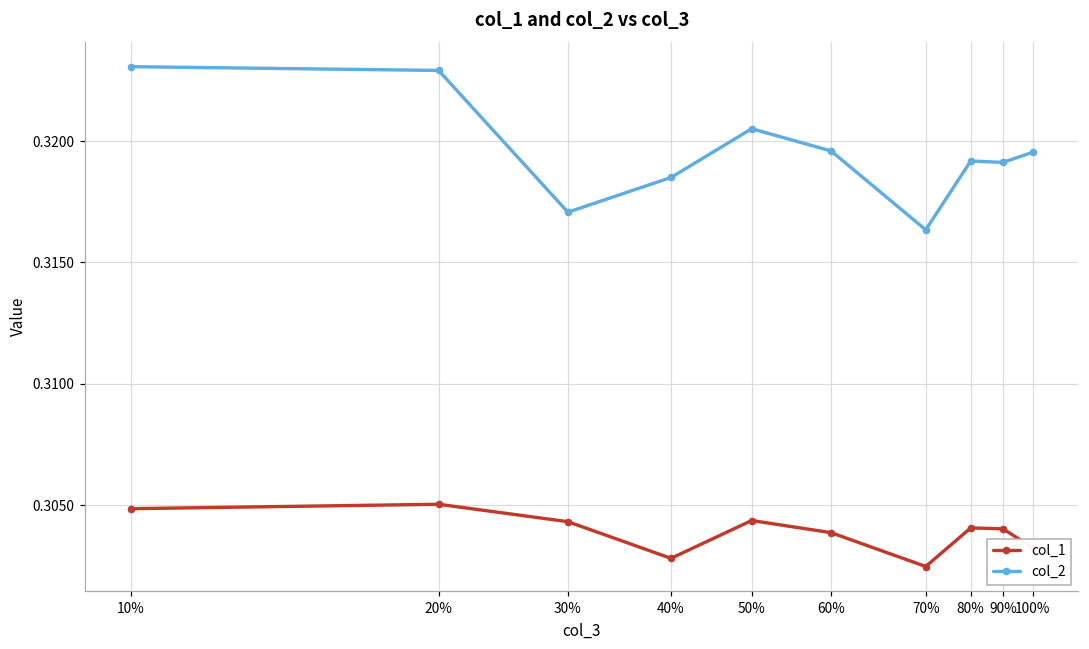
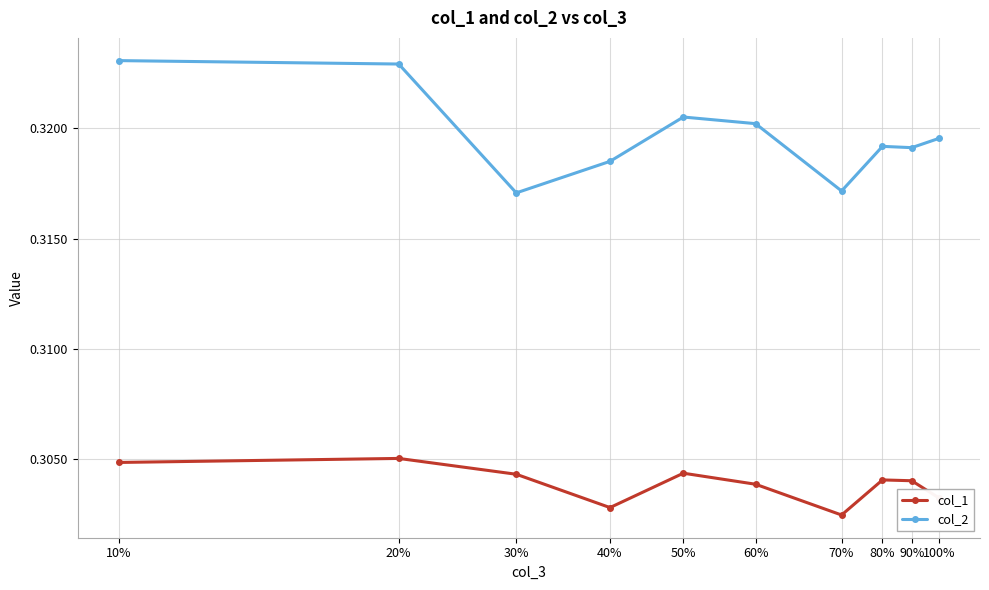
  {
    "col_1": {
      "10%": 0.3049,
      "20%": 0.3050,
      "30%": 0.3043,
      "40%": 0.3028,
      "50%": 0.3044,
      "60%": 0.3039,
      "70%": 0.3025,
      "80%": 0.3041,
      "90%": 0.3040
    },
    "col_2": {
      "10%": 0.3231,
      "20%": 0.3229,
      "30%": 0.3171,
      "40%": 0.3185,
      "50%": 0.3205,
-     "60%": 0.3196,
-     "70%": 0.3163,
+     "60%": 0.3202,
+     "70%": 0.3172,
      "80%": 0.3192,
      "90%": 0.3191,
      "100%": 0.3195
    }
  }
